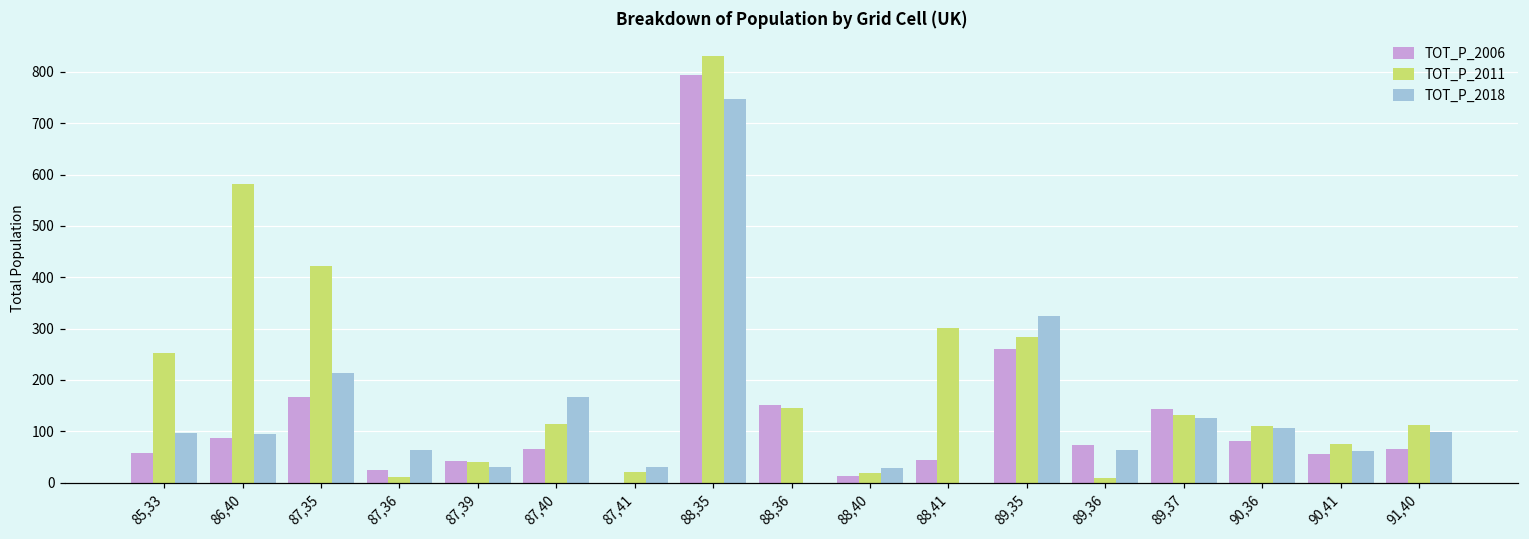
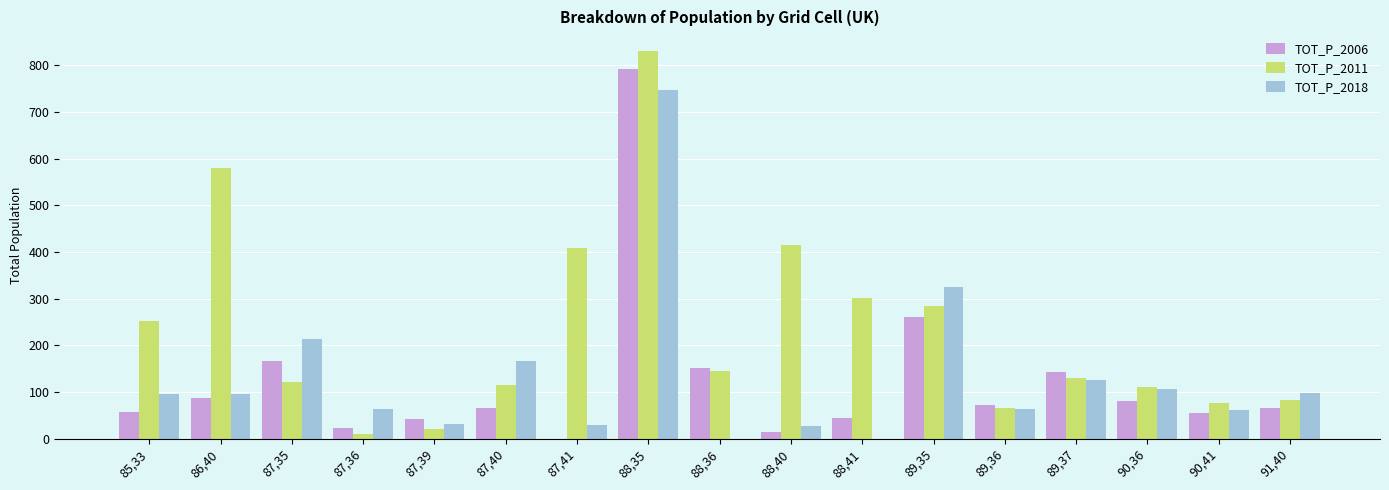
  {
    "TOT_P_2011": {
      "85,33": 250,
      "86,40": 580,
-     "87,35": 420,
+     "87,35": 120,
      "87,36": 10,
-     "87,39": 40,
+     "87,39": 20,
      "87,40": 120,
-     "87,41": 20,
+     "87,41": 410,
      "88,35": 830,
      "88,36": 150,
-     "88,40": 20,
+     "88,40": 420,
      "88,41": 300,
      "89,35": 280,
-     "89,36": 10,
+     "89,36": 70,
      "89,37": 130,
      "90,36": 110,
      "90,41": 80,
-     "91,40": 110
+     "91,40": 80
    }
  }
